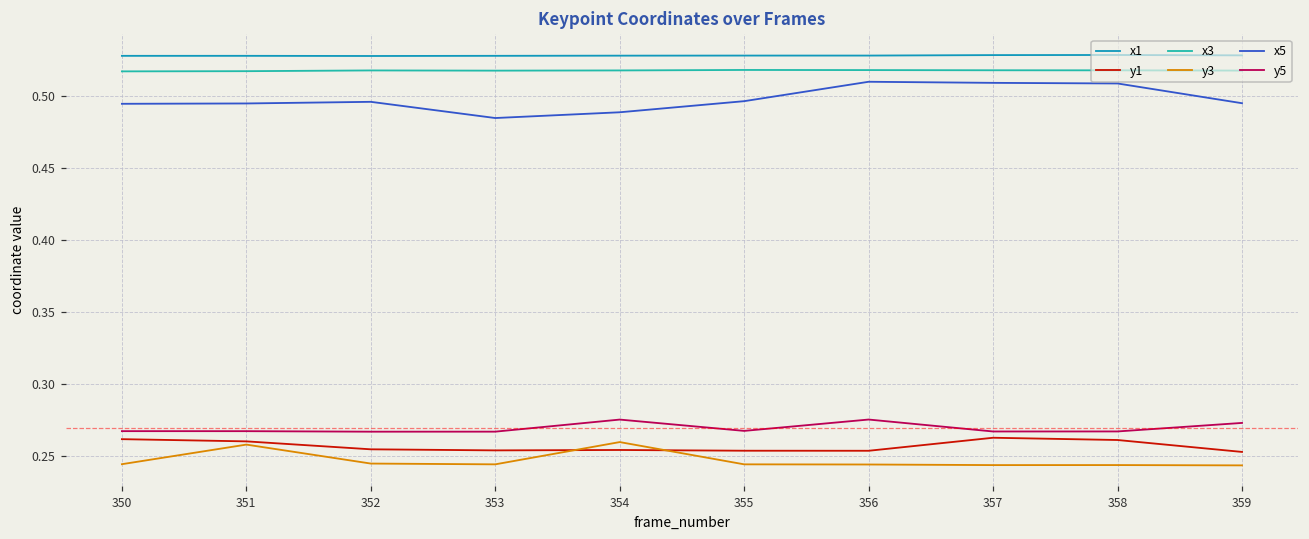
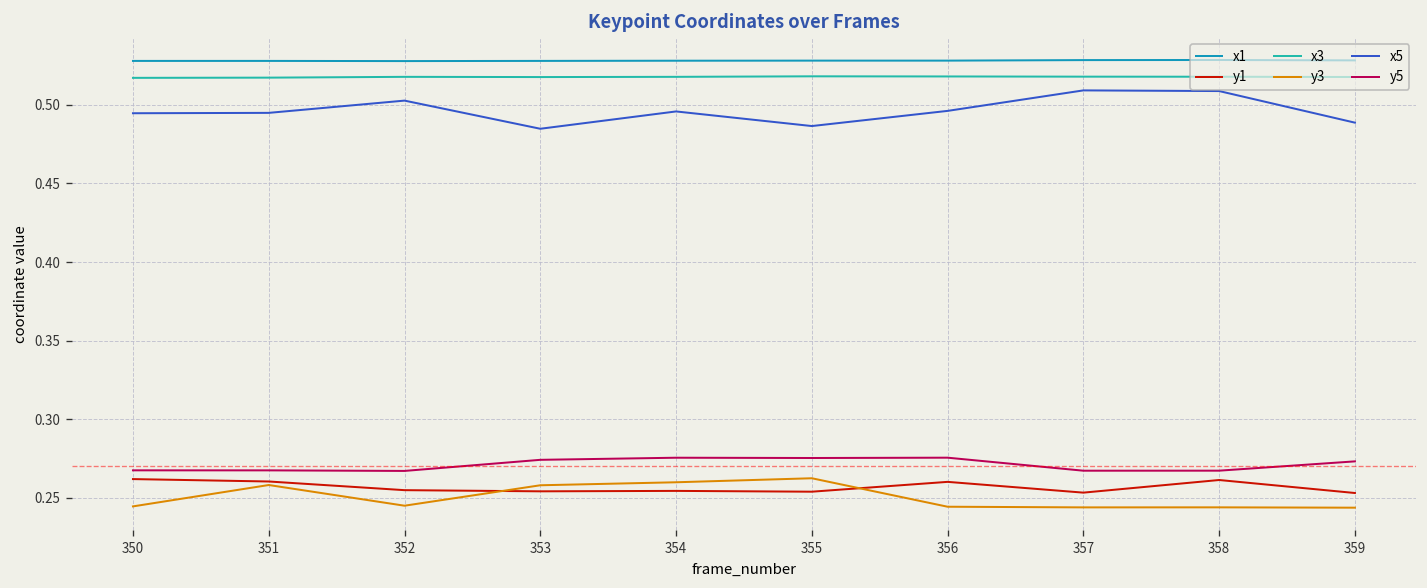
  {
    "y1": {
      "350": 0.262,
      "351": 0.260,
      "352": 0.255,
      "353": 0.254,
      "354": 0.254,
      "355": 0.254,
-     "356": 0.254,
-     "357": 0.263,
+     "356": 0.260,
+     "357": 0.253,
      "358": 0.261,
      "359": 0.253
    },
    "y3": {
      "350": 0.245,
      "351": 0.258,
      "352": 0.245,
-     "353": 0.244,
+     "353": 0.258,
      "354": 0.260,
-     "355": 0.244,
+     "355": 0.262,
      "356": 0.244,
      "357": 0.244,
      "358": 0.244,
      "359": 0.244
    },
    "x5": {
      "350": 0.495,
      "351": 0.495,
-     "352": 0.496,
+     "352": 0.503,
      "353": 0.485,
-     "354": 0.489,
-     "355": 0.496,
-     "356": 0.510,
+     "354": 0.496,
+     "355": 0.486,
+     "356": 0.496,
      "357": 0.509,
      "358": 0.509,
-     "359": 0.495
+     "359": 0.489
    },
    "y5": {
      "350": 0.268,
      "351": 0.268,
      "352": 0.267,
-     "353": 0.267,
+     "353": 0.274,
      "354": 0.276,
-     "355": 0.268,
+     "355": 0.275,
      "356": 0.276,
      "357": 0.267,
      "358": 0.267,
      "359": 0.273
    }
  }
